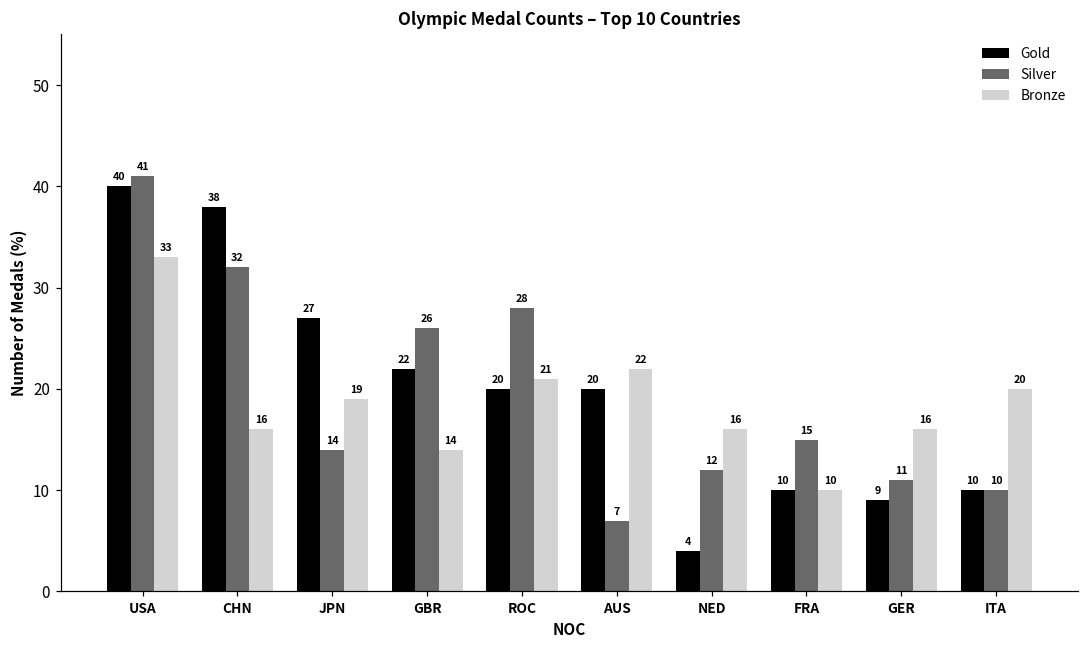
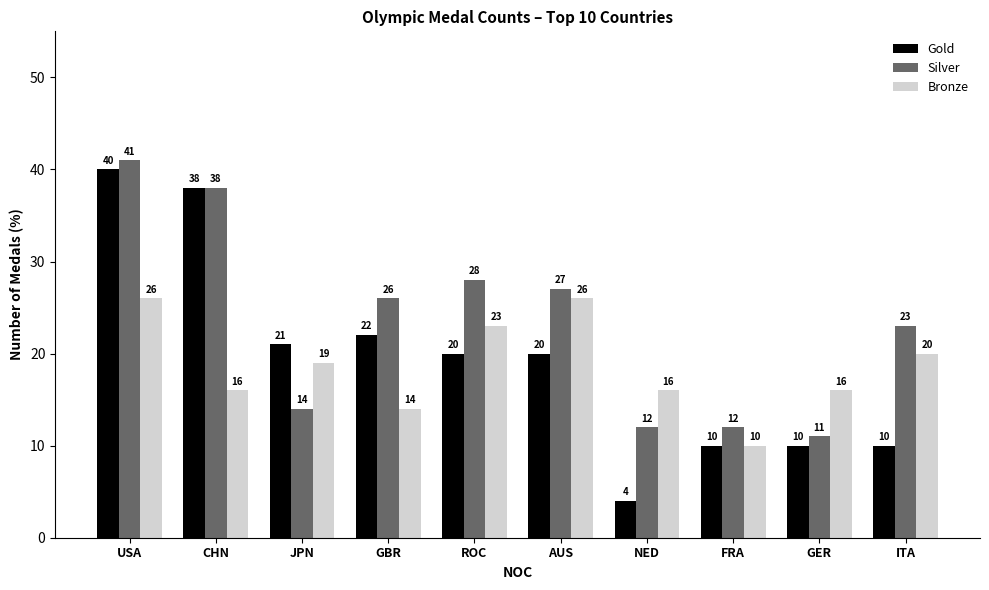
  {
    "Gold": {
      "USA": 40,
      "CHN": 38,
-     "JPN": 27,
+     "JPN": 21,
      "GBR": 22,
      "ROC": 20,
      "AUS": 20,
      "NED": 4,
      "FRA": 10,
-     "GER": 9,
+     "GER": 10,
      "ITA": 10
    },
    "Silver": {
      "USA": 41,
-     "CHN": 32,
+     "CHN": 38,
      "JPN": 14,
      "GBR": 26,
      "ROC": 28,
-     "AUS": 7,
+     "AUS": 27,
      "NED": 12,
-     "FRA": 15,
+     "FRA": 12,
      "GER": 11,
-     "ITA": 10
+     "ITA": 23
    },
    "Bronze": {
-     "USA": 33,
+     "USA": 26,
      "CHN": 16,
      "JPN": 19,
      "GBR": 14,
-     "ROC": 21,
-     "AUS": 22,
+     "ROC": 23,
+     "AUS": 26,
      "NED": 16,
      "FRA": 10,
      "GER": 16,
      "ITA": 20
    }
  }
